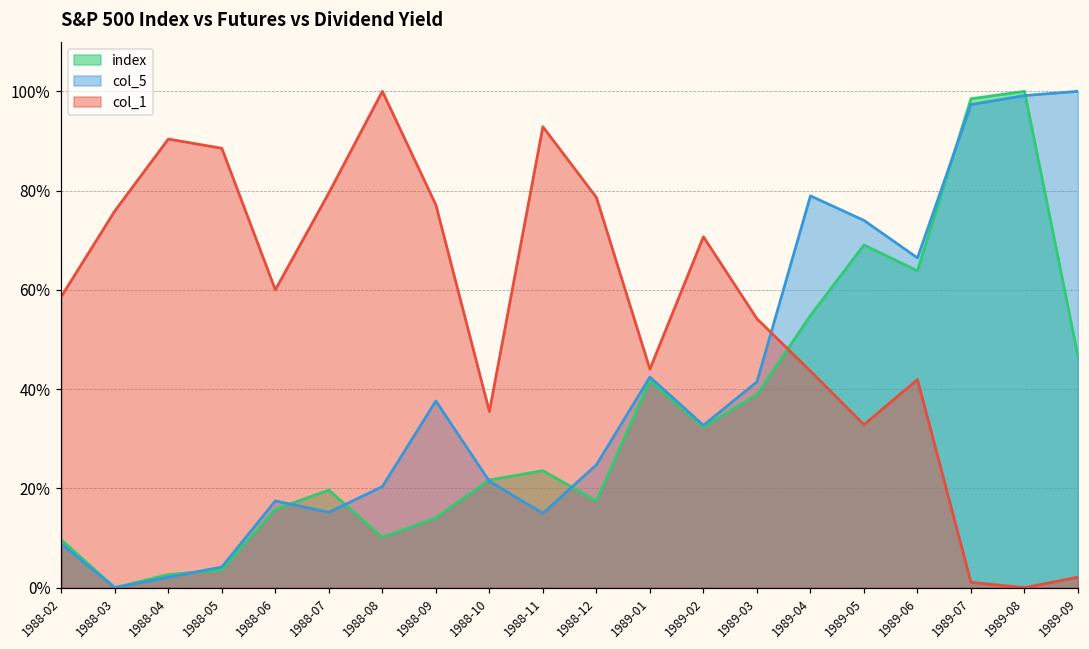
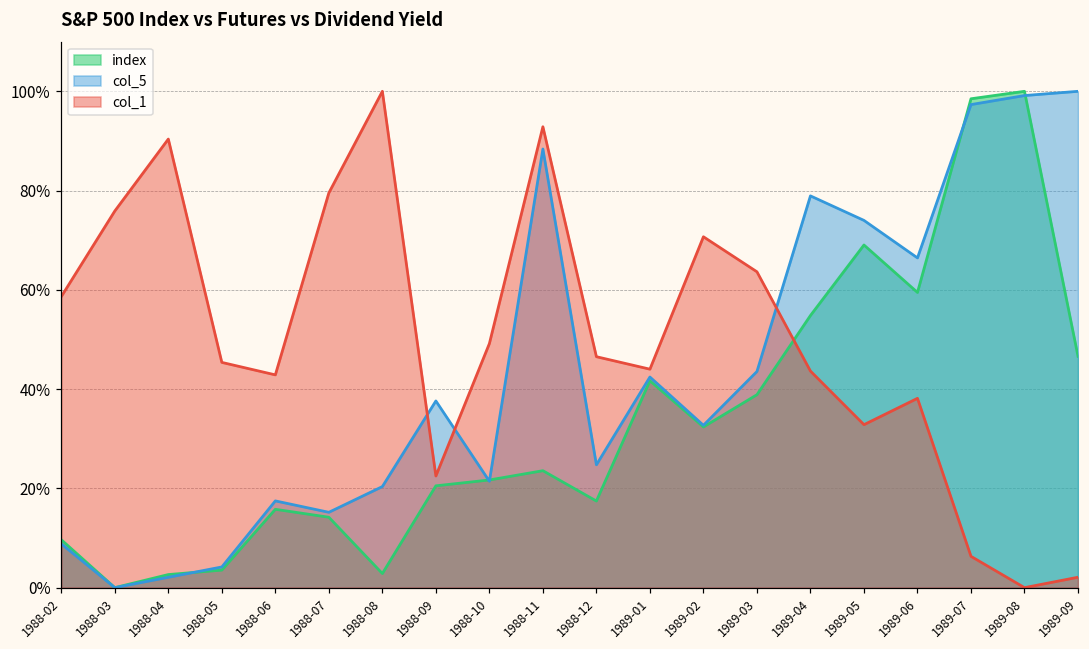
  {
    "index": {
      "1988-02": "10%",
      "1988-05": "4%",
      "1988-06": "16%",
-     "1988-07": "20%",
-     "1988-08": "10%",
-     "1988-09": "14%",
+     "1988-07": "14%",
+     "1988-08": "3%",
+     "1988-09": "21%",
      "1988-11": "24%",
      "1988-12": "17%",
      "1989-01": "42%",
      "1989-03": "39%",
      "1989-04": "55%",
      "1989-05": "69%",
-     "1989-06": "64%",
+     "1989-06": "59%",
      "1989-07": "98%",
      "1989-08": "100%",
      "1989-09": "47%"
    },
    "col_5": {
      "1988-02": "9%",
      "1988-05": "4%",
      "1988-06": "17%",
      "1988-07": "15%",
      "1988-08": "20%",
      "1988-09": "38%",
-     "1988-11": "15%",
+     "1988-11": "88%",
      "1988-12": "25%",
      "1989-01": "42%",
-     "1989-03": "41%",
+     "1989-03": "44%",
      "1989-04": "79%",
      "1989-05": "74%",
      "1989-06": "66%",
      "1989-07": "97%",
      "1989-08": "99%",
      "1989-09": "100%"
    },
    "col_1": {
      "1988-02": "59%",
      "1988-03": "76%",
      "1988-04": "90%",
-     "1988-05": "89%",
-     "1988-06": "60%",
+     "1988-05": "45%",
+     "1988-06": "43%",
      "1988-07": "80%",
      "1988-08": "100%",
-     "1988-09": "77%",
-     "1988-10": "35%",
+     "1988-09": "22%",
+     "1988-10": "49%",
      "1988-11": "93%",
-     "1988-12": "79%",
+     "1988-12": "47%",
      "1989-01": "44%",
      "1989-02": "71%",
-     "1989-03": "54%",
+     "1989-03": "64%",
      "1989-04": "44%",
      "1989-05": "33%",
-     "1989-06": "42%",
-     "1989-07": "1%",
+     "1989-06": "38%",
+     "1989-07": "6%",
      "1989-08": "0%",
      "1989-09": "2%"
    }
  }
